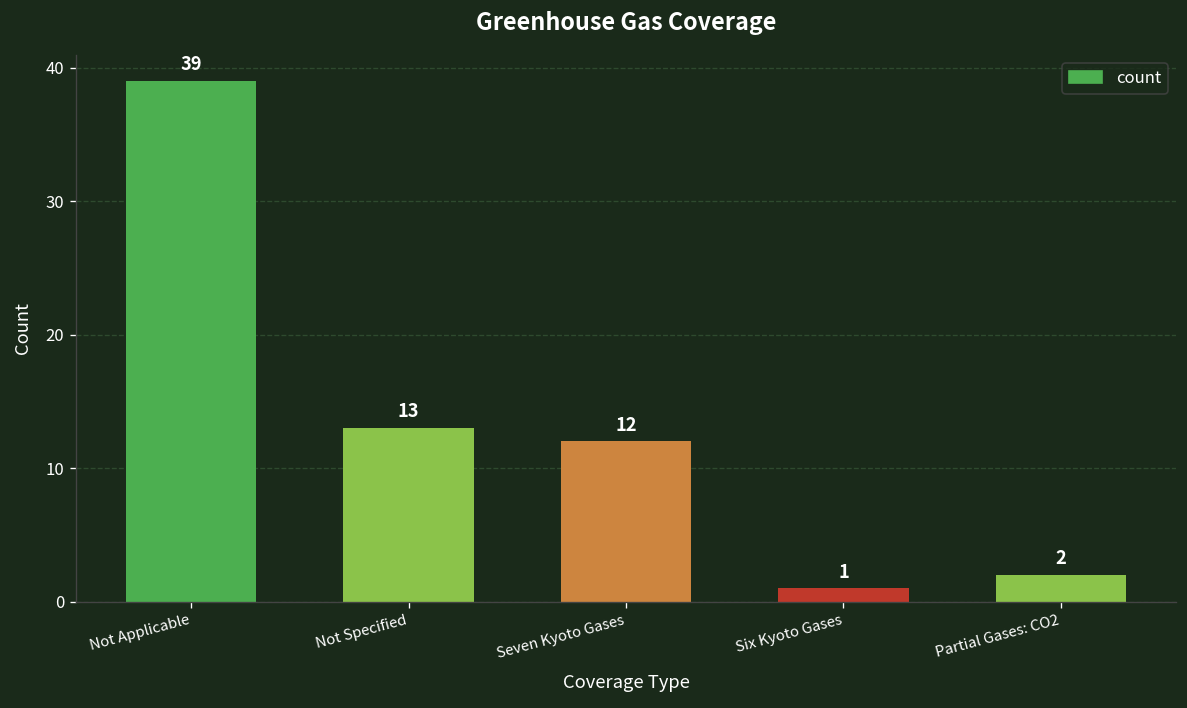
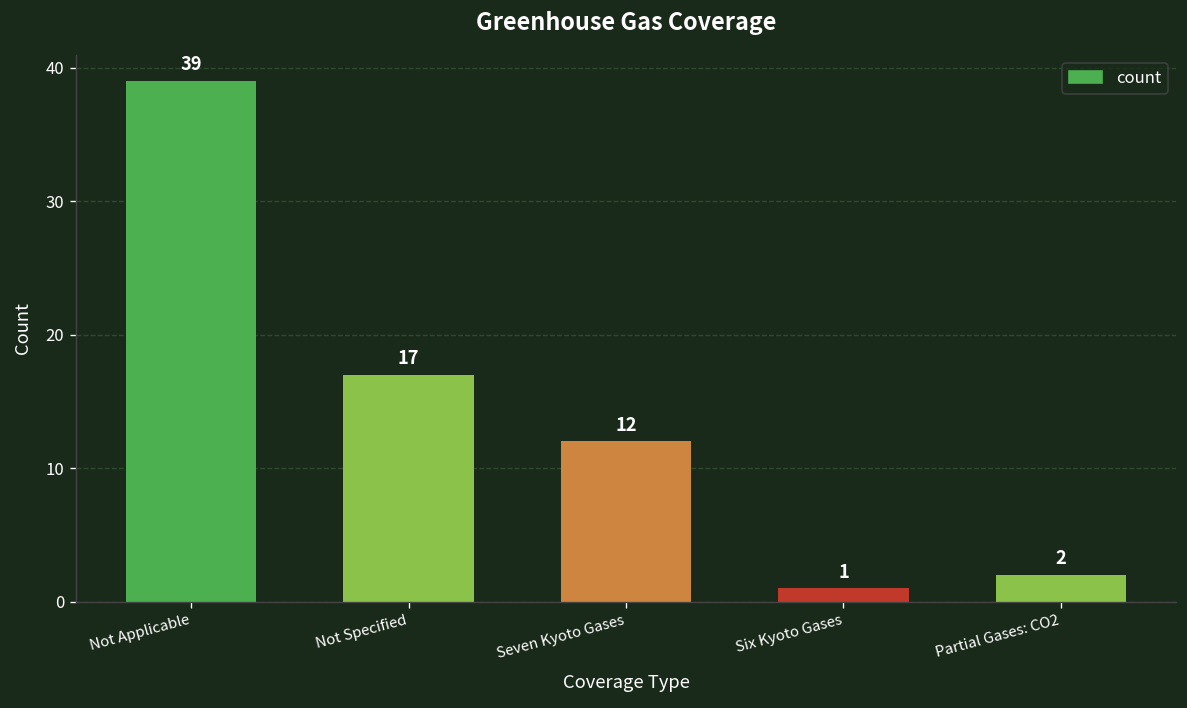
  {
    "Not Applicable": 39,
-   "Not Specified": 13,
+   "Not Specified": 17,
    "Seven Kyoto Gases": 12,
    "Six Kyoto Gases": 1,
    "Partial Gases: CO2": 2
  }
